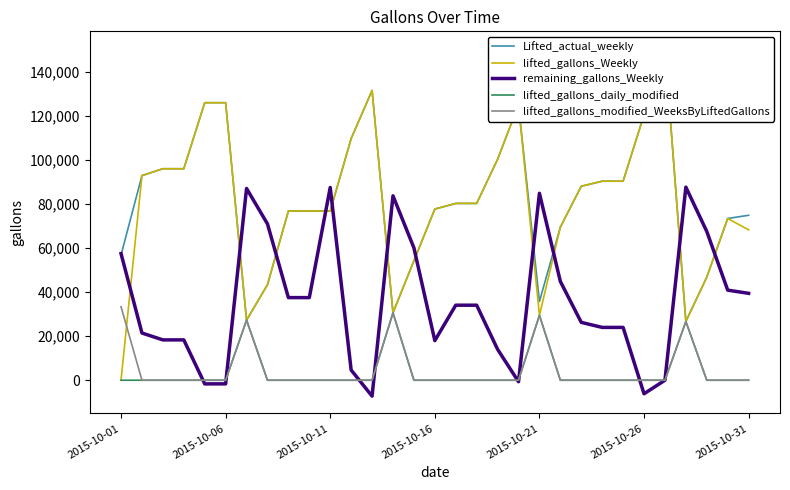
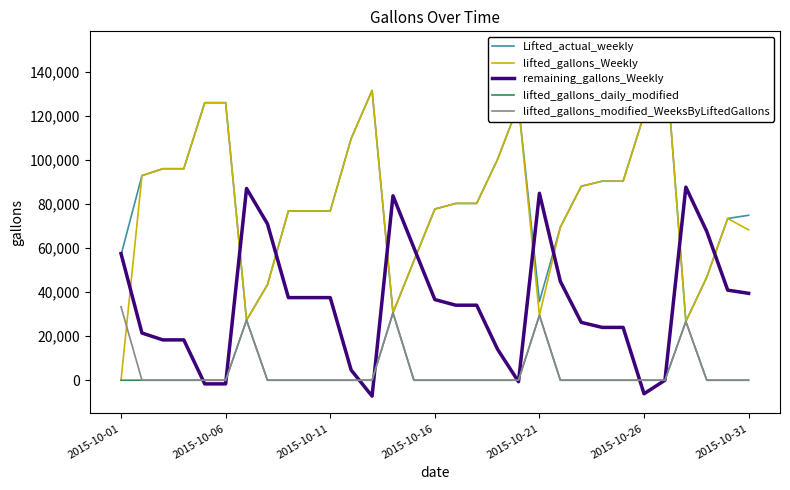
  {
    "Lifted_actual_weekly": {
      "2015-10-21": "36,000",
      "2015-10-31": "75,000"
    },
    "lifted_gallons_Weekly": {
      "2015-10-31": "68,000"
    },
    "remaining_gallons_Weekly": {
      "2015-10-06": "-2,000",
-     "2015-10-11": "87,000",
-     "2015-10-16": "18,000",
+     "2015-10-11": "37,000",
+     "2015-10-16": "37,000",
      "2015-10-21": "85,000",
      "2015-10-26": "-6,000",
      "2015-10-31": "39,000"
    },
    "lifted_gallons_modified_WeeksByLiftedGallons": {
      "2015-10-01": "33,000"
    }
  }
